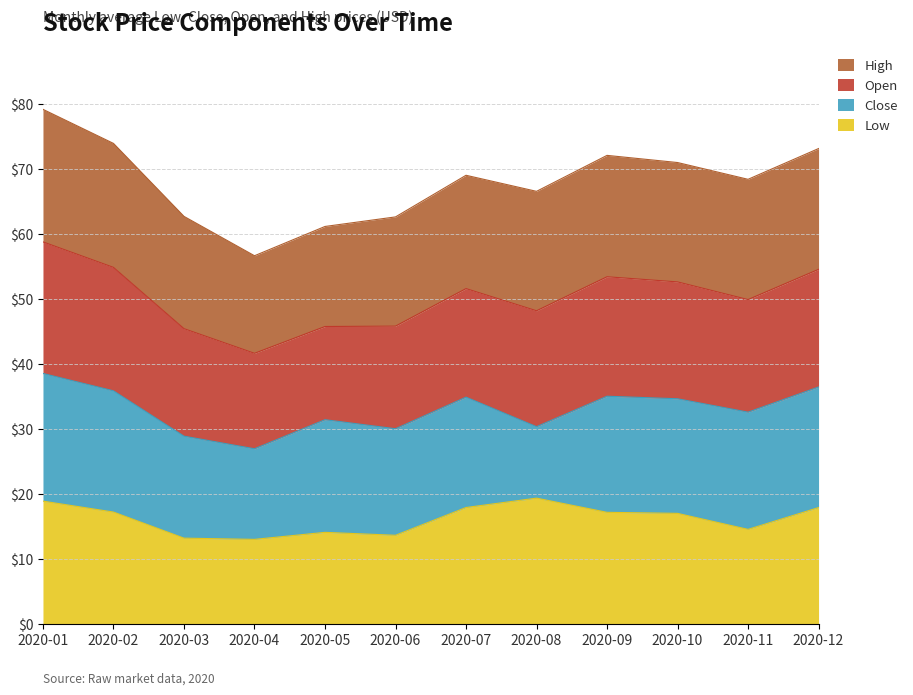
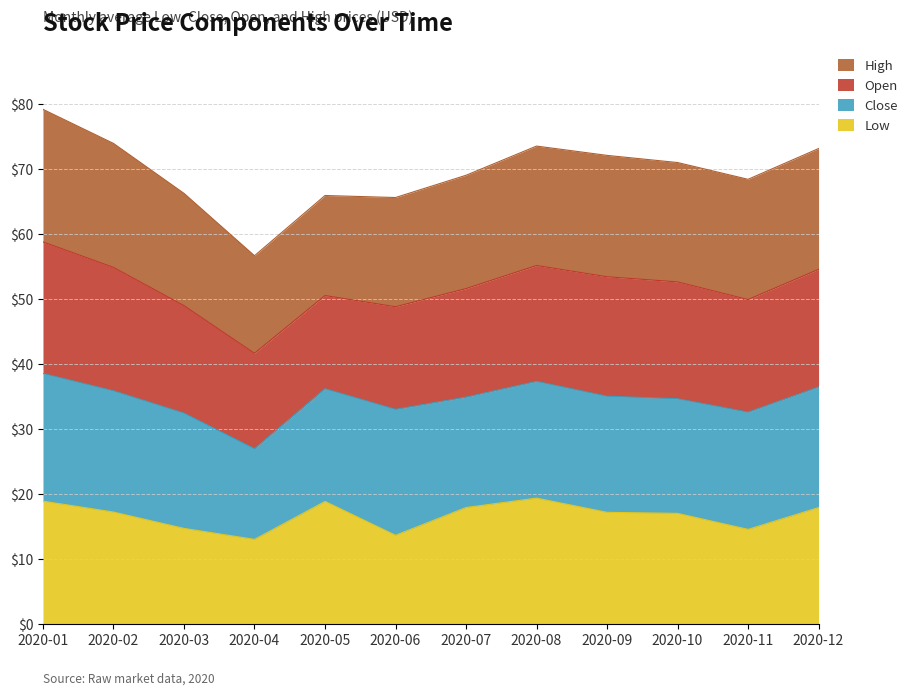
  {
    "Low": {
      "2020-01": "$19",
      "2020-02": "$17",
-     "2020-03": "$13",
+     "2020-03": "$15",
      "2020-04": "$13",
-     "2020-05": "$14",
+     "2020-05": "$19",
      "2020-06": "$14",
      "2020-07": "$18",
      "2020-08": "$19",
      "2020-09": "$17",
      "2020-10": "$17",
      "2020-11": "$15",
      "2020-12": "$18"
    },
    "Close": {
      "2020-01": "$20",
      "2020-02": "$19",
-     "2020-03": "$16",
+     "2020-03": "$18",
      "2020-04": "$14",
      "2020-05": "$17",
-     "2020-06": "$16",
+     "2020-06": "$19",
      "2020-07": "$17",
-     "2020-08": "$11",
+     "2020-08": "$18",
      "2020-09": "$18",
      "2020-10": "$18",
      "2020-11": "$18",
      "2020-12": "$19"
    }
  }
